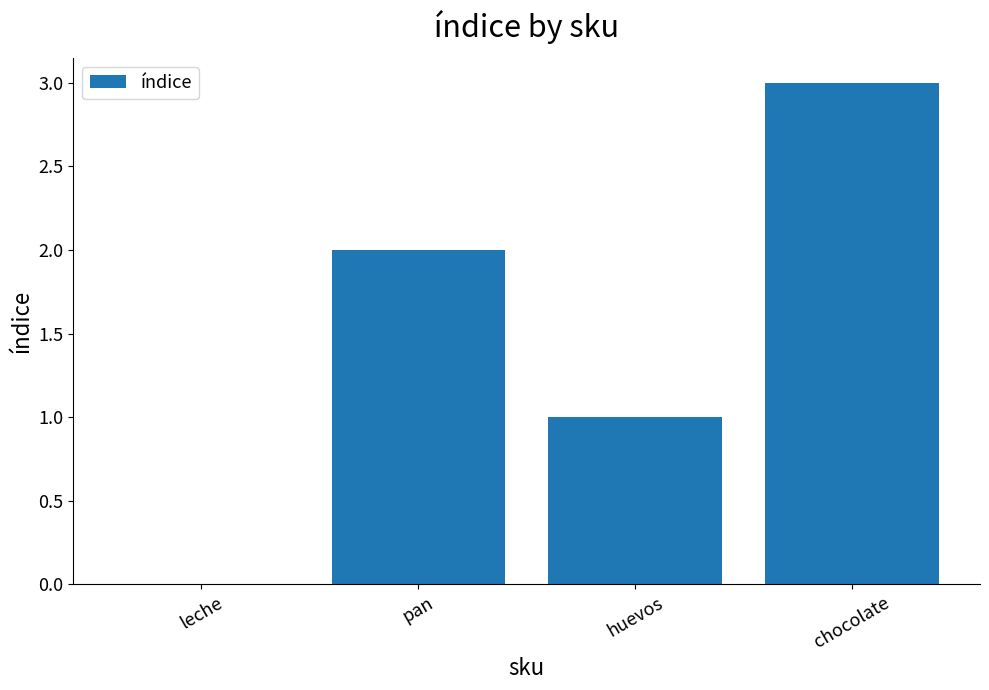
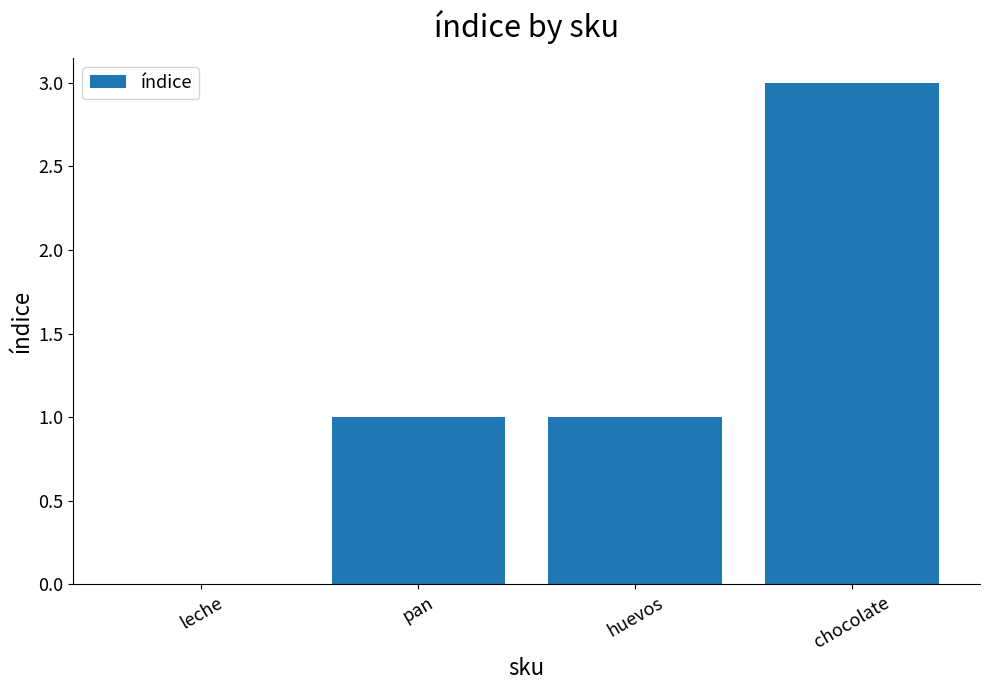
  {
    "leche": 0,
-   "pan": 2,
+   "pan": 1,
    "huevos": 1,
    "chocolate": 3
  }
